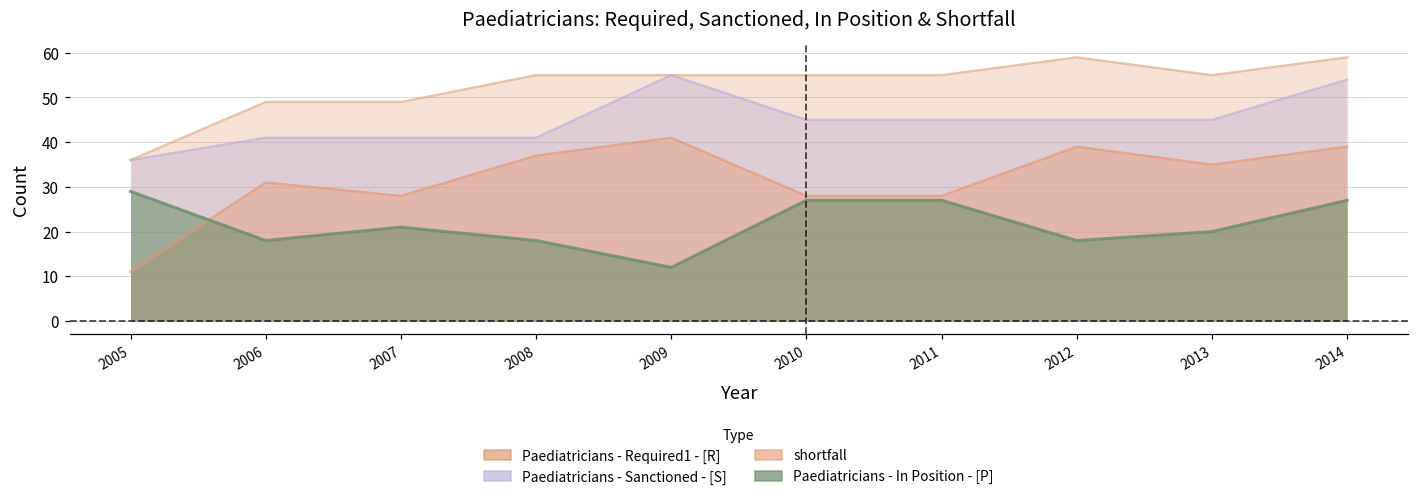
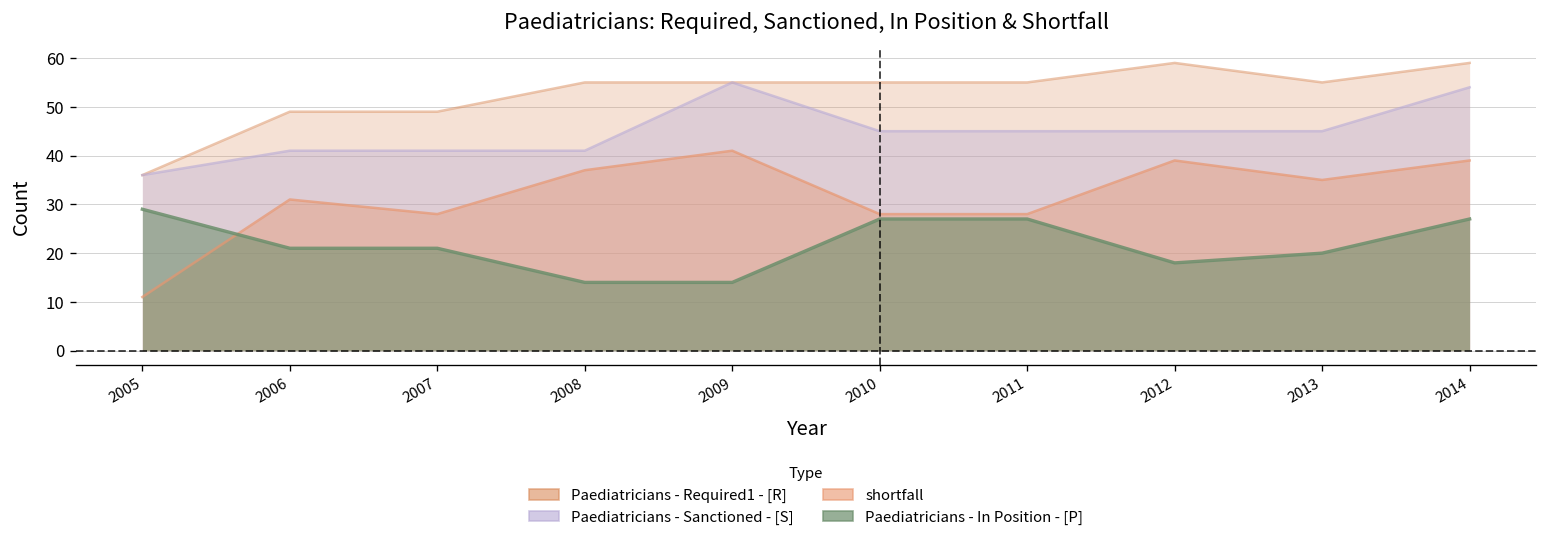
  {
    "Paediatricians - In Position - [P]": {
      "2005": 29,
-     "2006": 18,
+     "2006": 21,
      "2007": 21,
-     "2008": 18,
-     "2009": 12,
+     "2008": 14,
+     "2009": 14,
      "2010": 27,
      "2011": 27,
      "2012": 18,
      "2013": 20,
      "2014": 27
    }
  }
